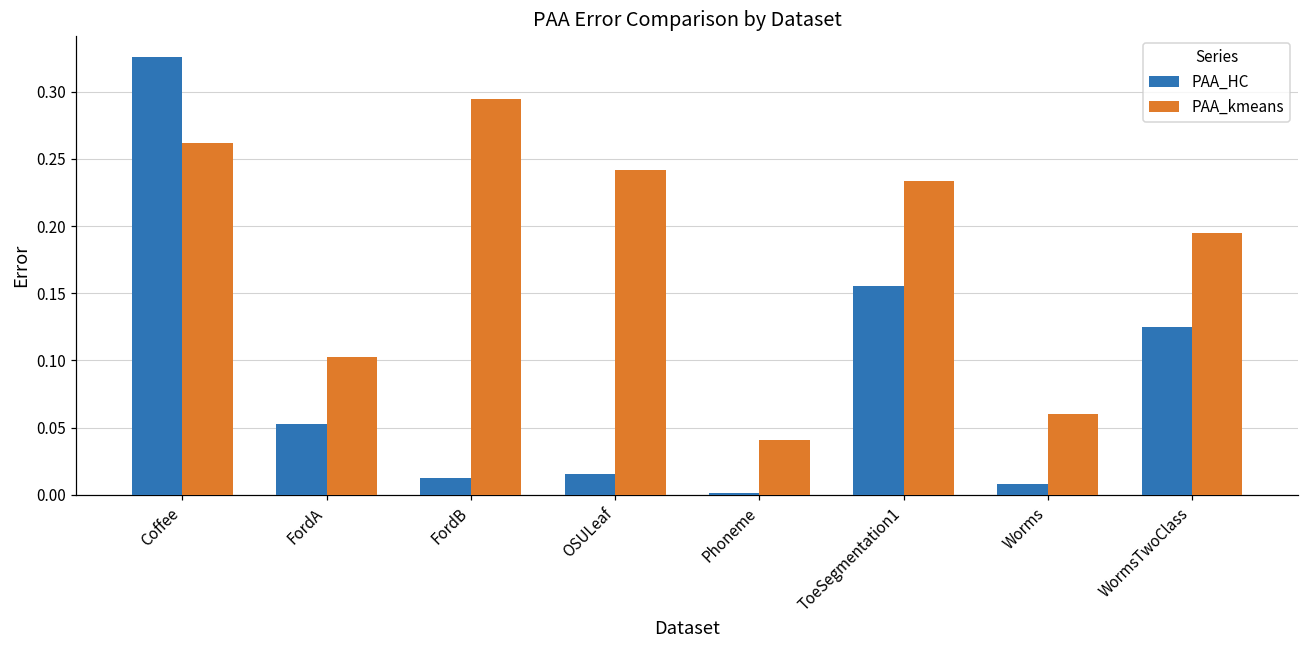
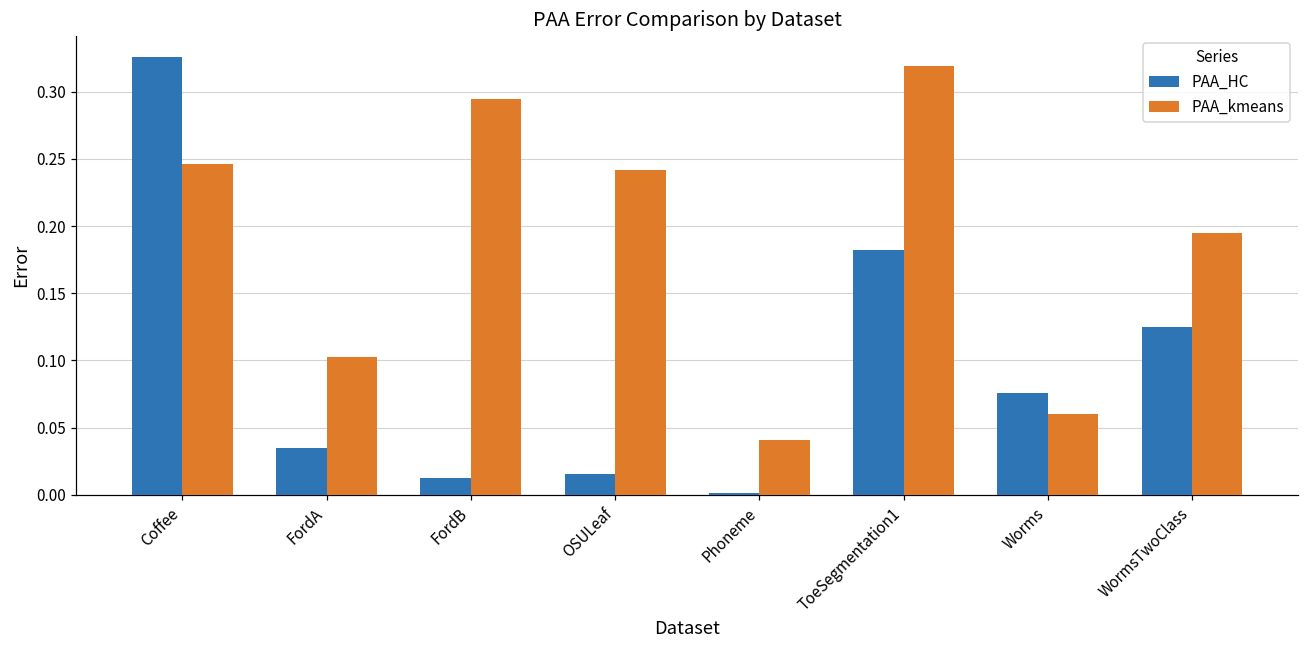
  {
    "PAA_HC": {
      "Coffee": 0.325,
-     "FordA": 0.053,
+     "FordA": 0.035,
      "FordB": 0.013,
      "OSULeaf": 0.015,
-     "ToeSegmentation1": 0.155,
-     "Worms": 0.008,
+     "ToeSegmentation1": 0.182,
+     "Worms": 0.076,
      "WormsTwoClass": 0.125
    },
    "PAA_kmeans": {
-     "Coffee": 0.262,
+     "Coffee": 0.246,
      "FordA": 0.102,
      "FordB": 0.295,
      "OSULeaf": 0.242,
      "Phoneme": 0.041,
-     "ToeSegmentation1": 0.233,
+     "ToeSegmentation1": 0.319,
      "Worms": 0.060,
      "WormsTwoClass": 0.195
    }
  }
